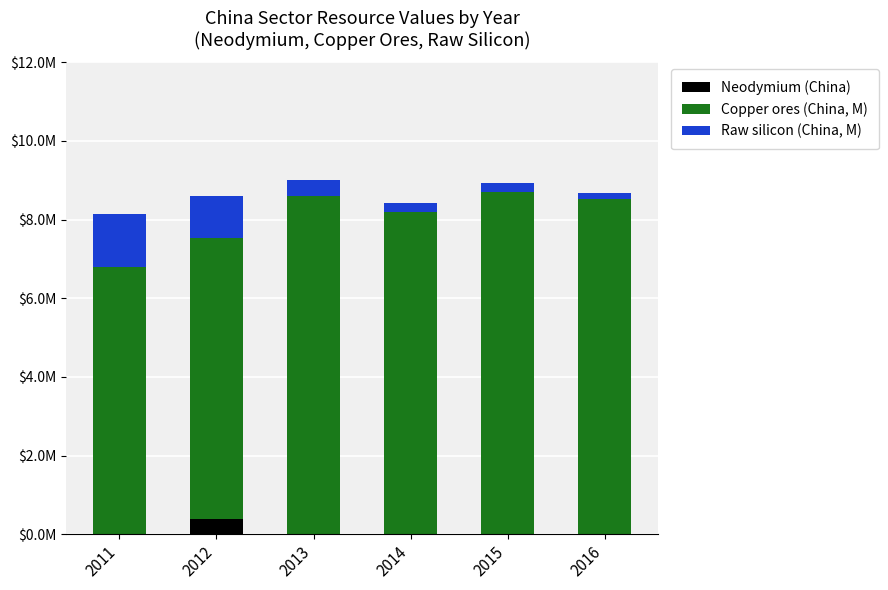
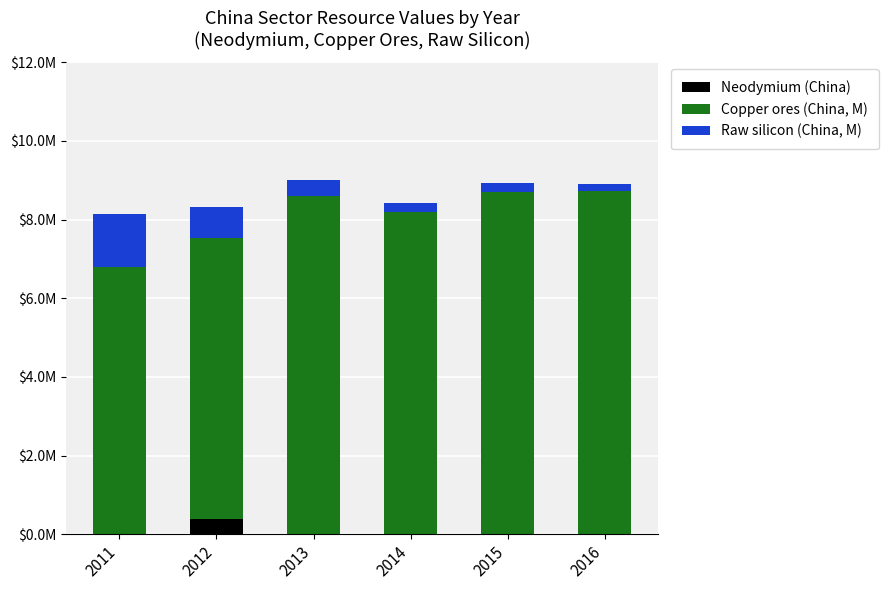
  {
    "Neodymium (China)": {
      "2012": "$400000"
    },
    "Copper ores (China, M)": {
      "2011": "$6800000",
      "2012": "$7200000",
      "2013": "$8600000",
      "2014": "$8200000",
      "2015": "$8700000",
-     "2016": "$8500000"
+     "2016": "$8700000"
    },
    "Raw silicon (China, M)": {
      "2011": "$1300000",
-     "2012": "$1100000",
+     "2012": "$800000",
      "2013": "$400000",
      "2014": "$200000",
      "2015": "$200000",
      "2016": "$200000"
    }
  }
